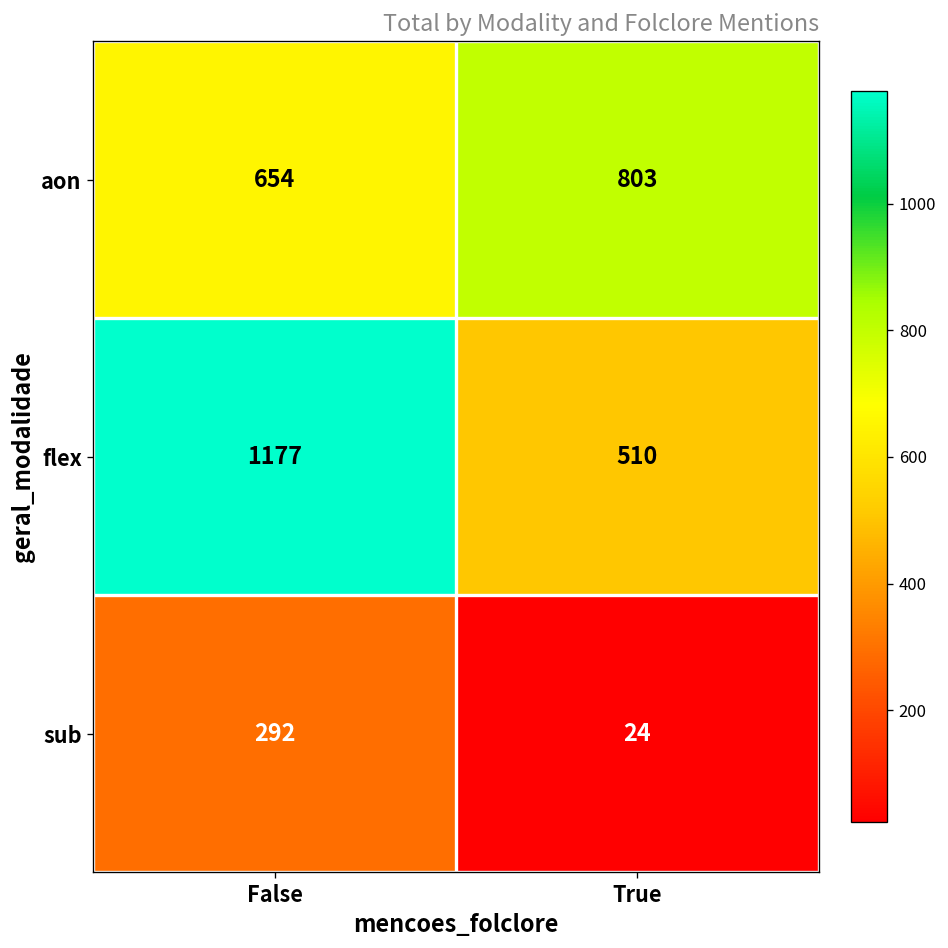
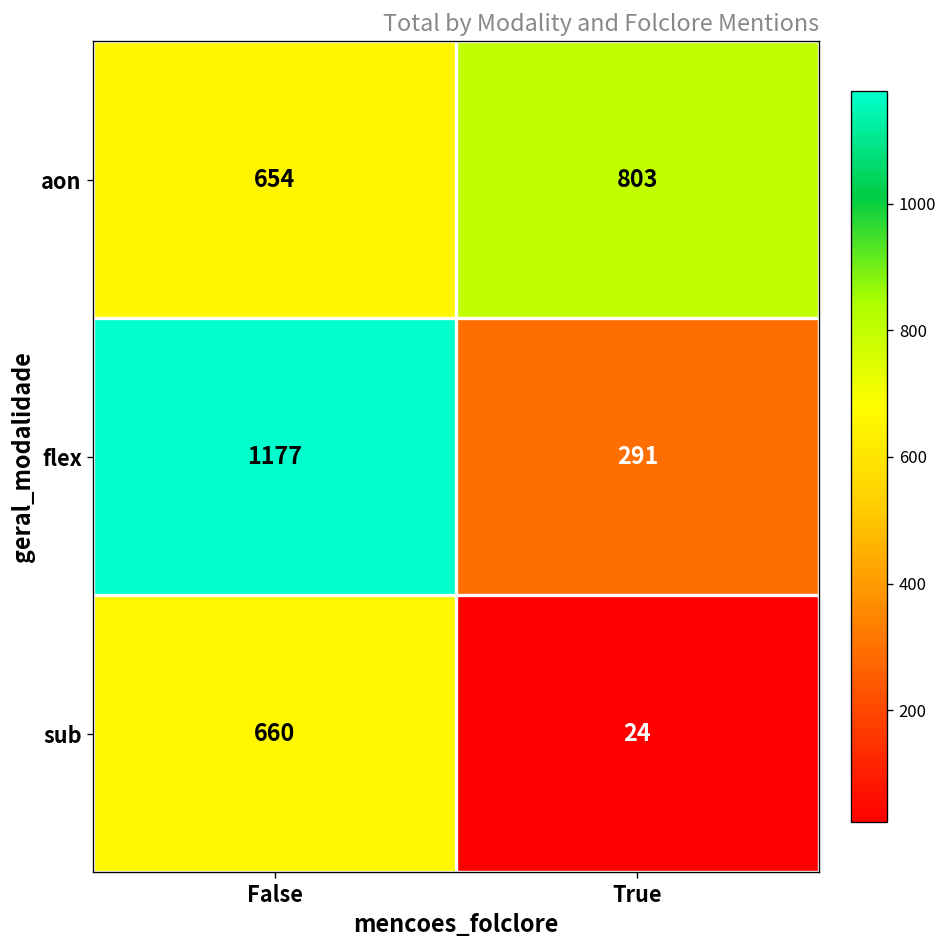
  {
    "aon": {
      "False": 654,
      "True": 803
    },
    "flex": {
      "False": 1177,
-     "True": 510
+     "True": 291
    },
    "sub": {
-     "False": 292,
+     "False": 660,
      "True": 24
    }
  }
